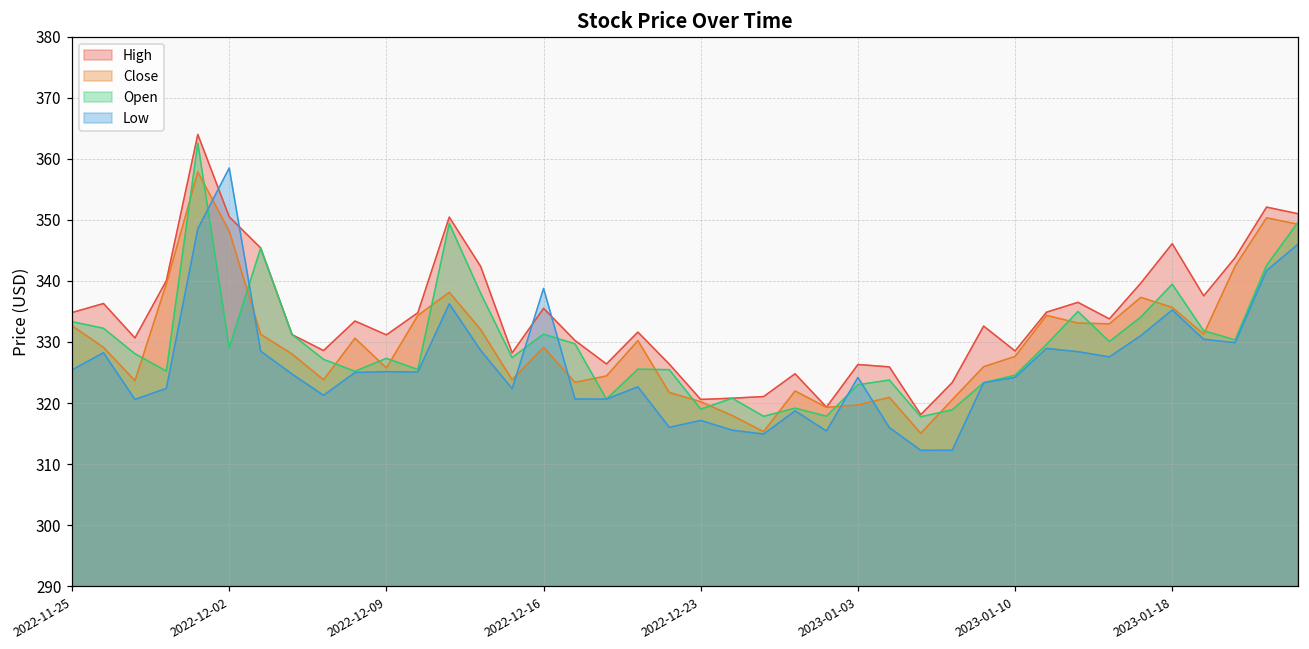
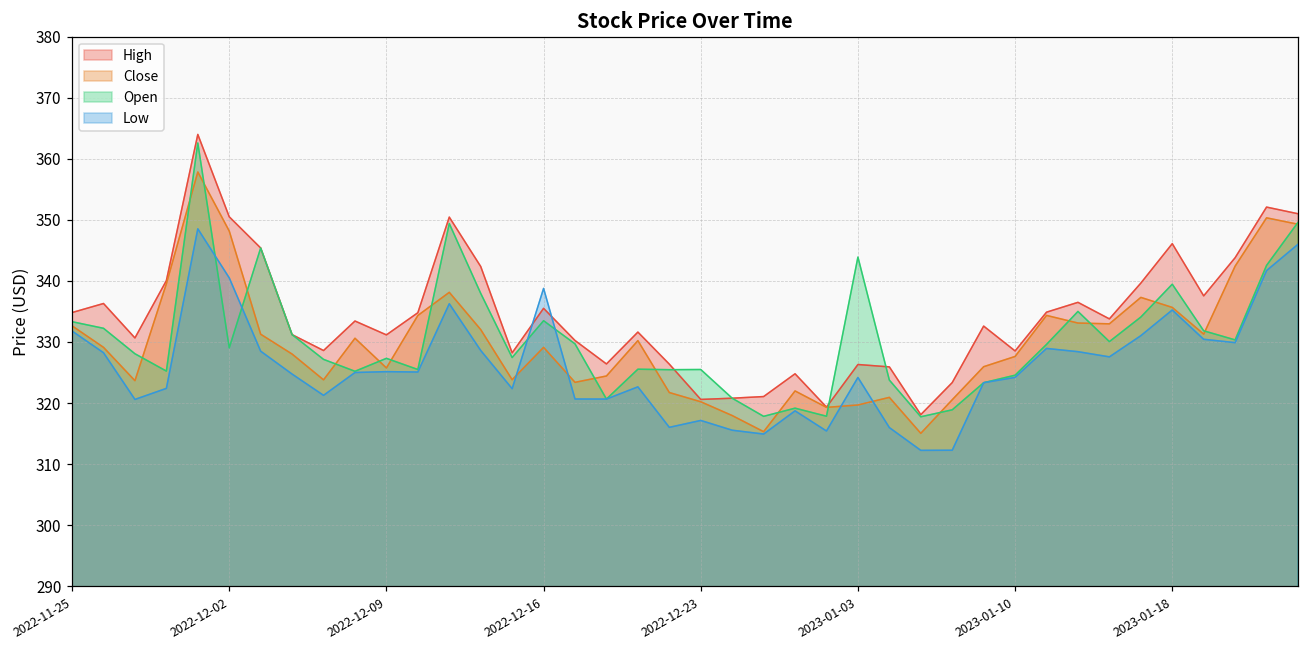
  {
    "Open": {
      "2022-11-25": 333,
      "2022-12-02": 329,
      "2022-12-09": 327,
-     "2022-12-16": 331,
-     "2022-12-23": 319,
-     "2023-01-03": 323,
+     "2022-12-16": 333,
+     "2022-12-23": 325,
+     "2023-01-03": 344,
      "2023-01-18": 339
    },
    "Low": {
-     "2022-11-25": 325,
-     "2022-12-02": 359,
+     "2022-11-25": 332,
+     "2022-12-02": 341,
      "2022-12-09": 325,
      "2022-12-16": 339,
      "2022-12-23": 317,
      "2023-01-03": 324
    }
  }
